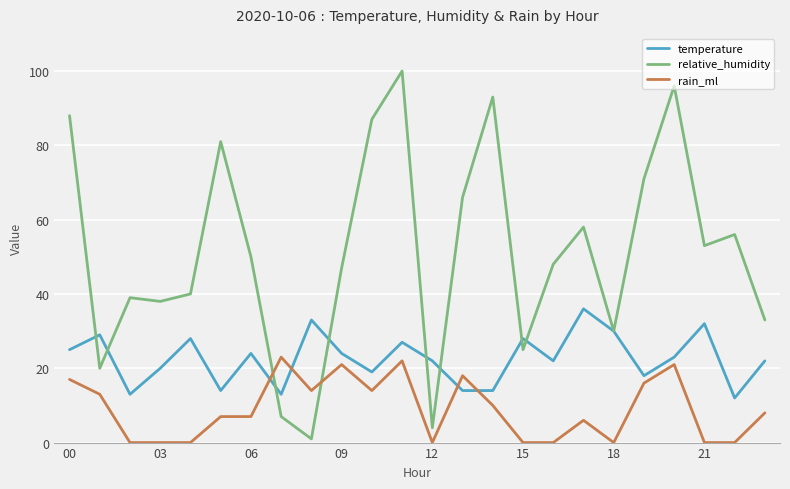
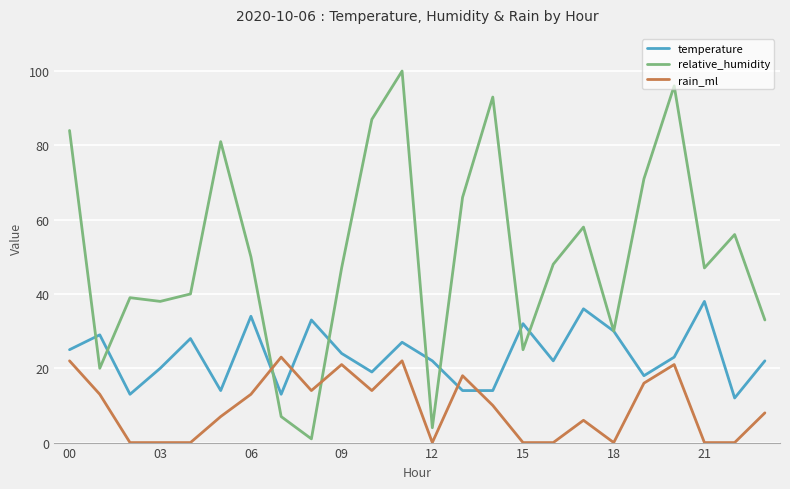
  {
    "temperature": {
      "00": 25,
      "03": 20,
-     "06": 24,
+     "06": 34,
      "09": 24,
      "12": 22,
-     "15": 28,
-     "21": 32
+     "15": 32,
+     "21": 38
    },
    "relative_humidity": {
-     "00": 88,
+     "00": 84,
      "03": 38,
      "06": 50,
      "09": 47,
      "12": 4,
      "15": 25,
-     "21": 53
+     "21": 47
    },
    "rain_ml": {
-     "00": 17,
+     "00": 22,
      "03": 0,
-     "06": 7,
+     "06": 13,
      "09": 21,
      "12": 0,
      "15": 0,
      "18": 0,
      "21": 0
    }
  }
